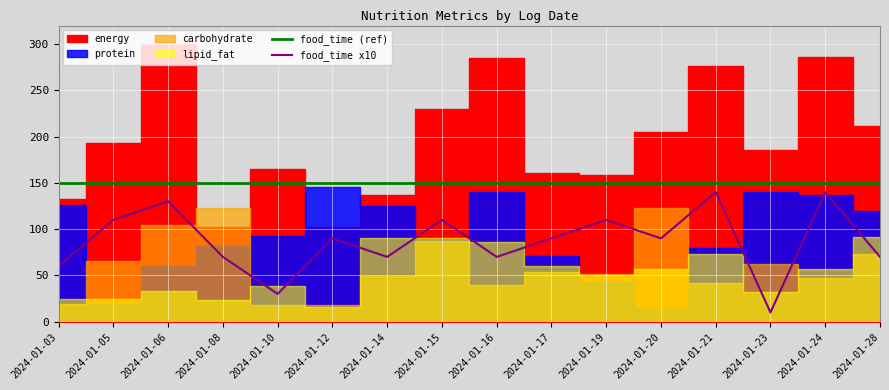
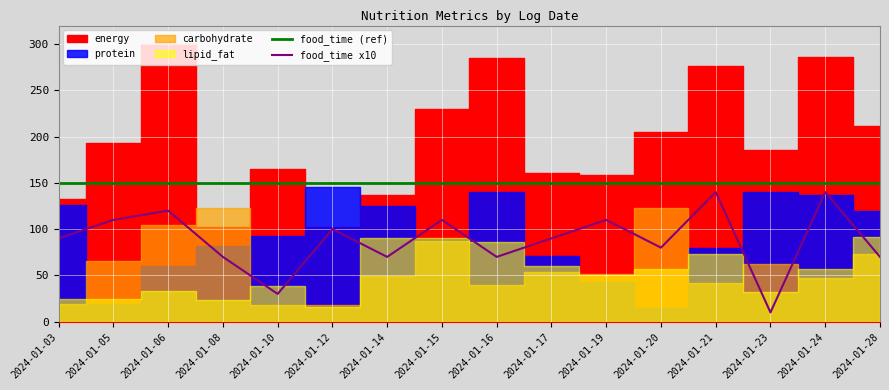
  {
    "food_time (ref)": {
      "2024-01-03": 150,
      "2024-01-05": 150,
      "2024-01-06": 150,
      "2024-01-08": 150,
      "2024-01-10": 150,
      "2024-01-12": 150,
      "2024-01-14": 150,
      "2024-01-15": 150,
      "2024-01-16": 150,
      "2024-01-17": 150,
      "2024-01-19": 150,
      "2024-01-20": 150,
      "2024-01-21": 150,
      "2024-01-23": 150,
      "2024-01-24": 150,
      "2024-01-28": 150
    },
    "food_time x10": {
-     "2024-01-03": 60,
+     "2024-01-03": 90,
      "2024-01-05": 110,
-     "2024-01-06": 130,
+     "2024-01-06": 120,
      "2024-01-08": 70,
      "2024-01-10": 30,
-     "2024-01-12": 90,
+     "2024-01-12": 100,
      "2024-01-14": 70,
      "2024-01-15": 110,
      "2024-01-16": 70,
      "2024-01-17": 90,
      "2024-01-19": 110,
-     "2024-01-20": 90,
+     "2024-01-20": 80,
      "2024-01-21": 140,
      "2024-01-23": 10,
      "2024-01-24": 140,
      "2024-01-28": 70
    }
  }
